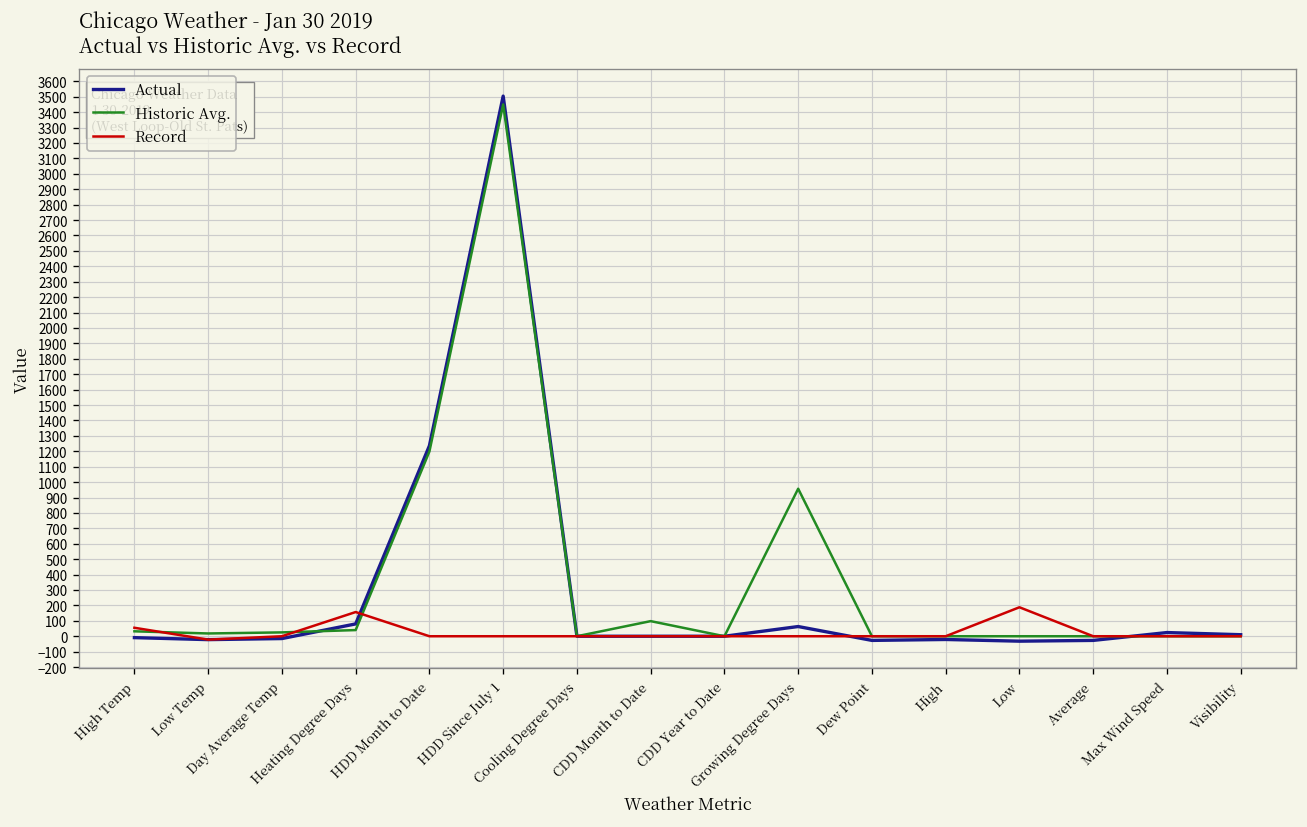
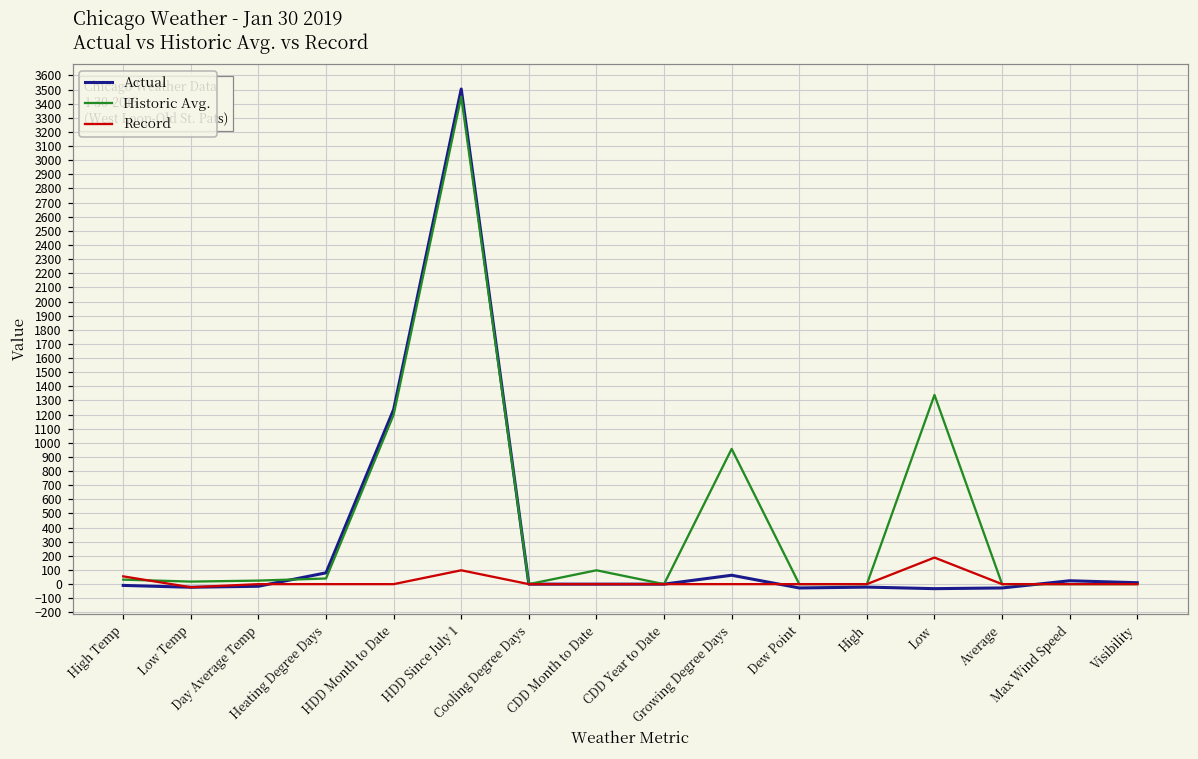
  {
    "Actual": {
      "High Temp": -10,
      "Heating Degree Days": 80,
      "HDD Month to Date": 1240,
      "HDD Since July 1": 3500,
      "Growing Degree Days": 60,
      "Dew Point": -30,
      "High": -20,
      "Low": -30,
      "Average": -30,
      "Max Wind Speed": 20
    },
    "Historic Avg.": {
      "High Temp": 30,
      "Low Temp": 20,
      "Day Average Temp": 30,
      "Heating Degree Days": 40,
      "HDD Month to Date": 1200,
      "HDD Since July 1": 3450,
      "CDD Month to Date": 100,
      "Growing Degree Days": 960,
-     "Low": 0
+     "Low": 1340
    },
    "Record": {
      "High Temp": 60,
-     "Heating Degree Days": 160,
+     "Heating Degree Days": 0,
      "HDD Month to Date": 0,
-     "HDD Since July 1": 0,
+     "HDD Since July 1": 100,
      "Growing Degree Days": 0,
      "Low": 190
    }
  }
